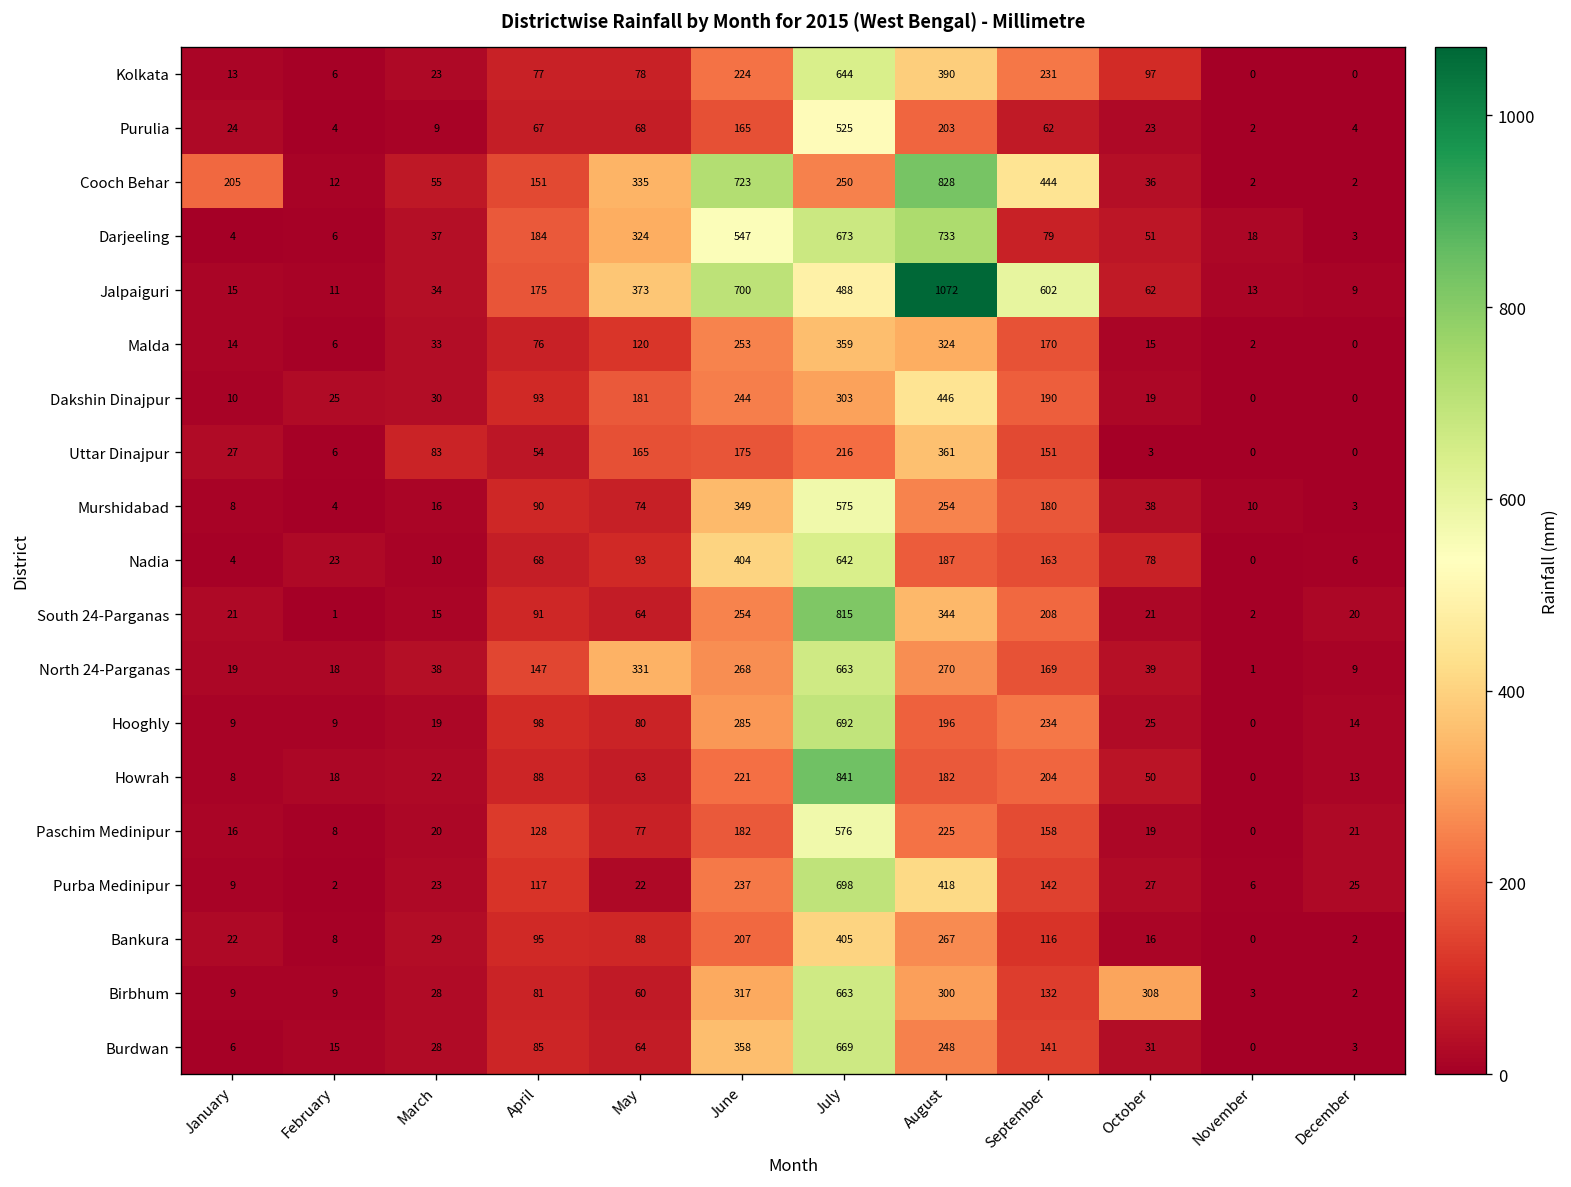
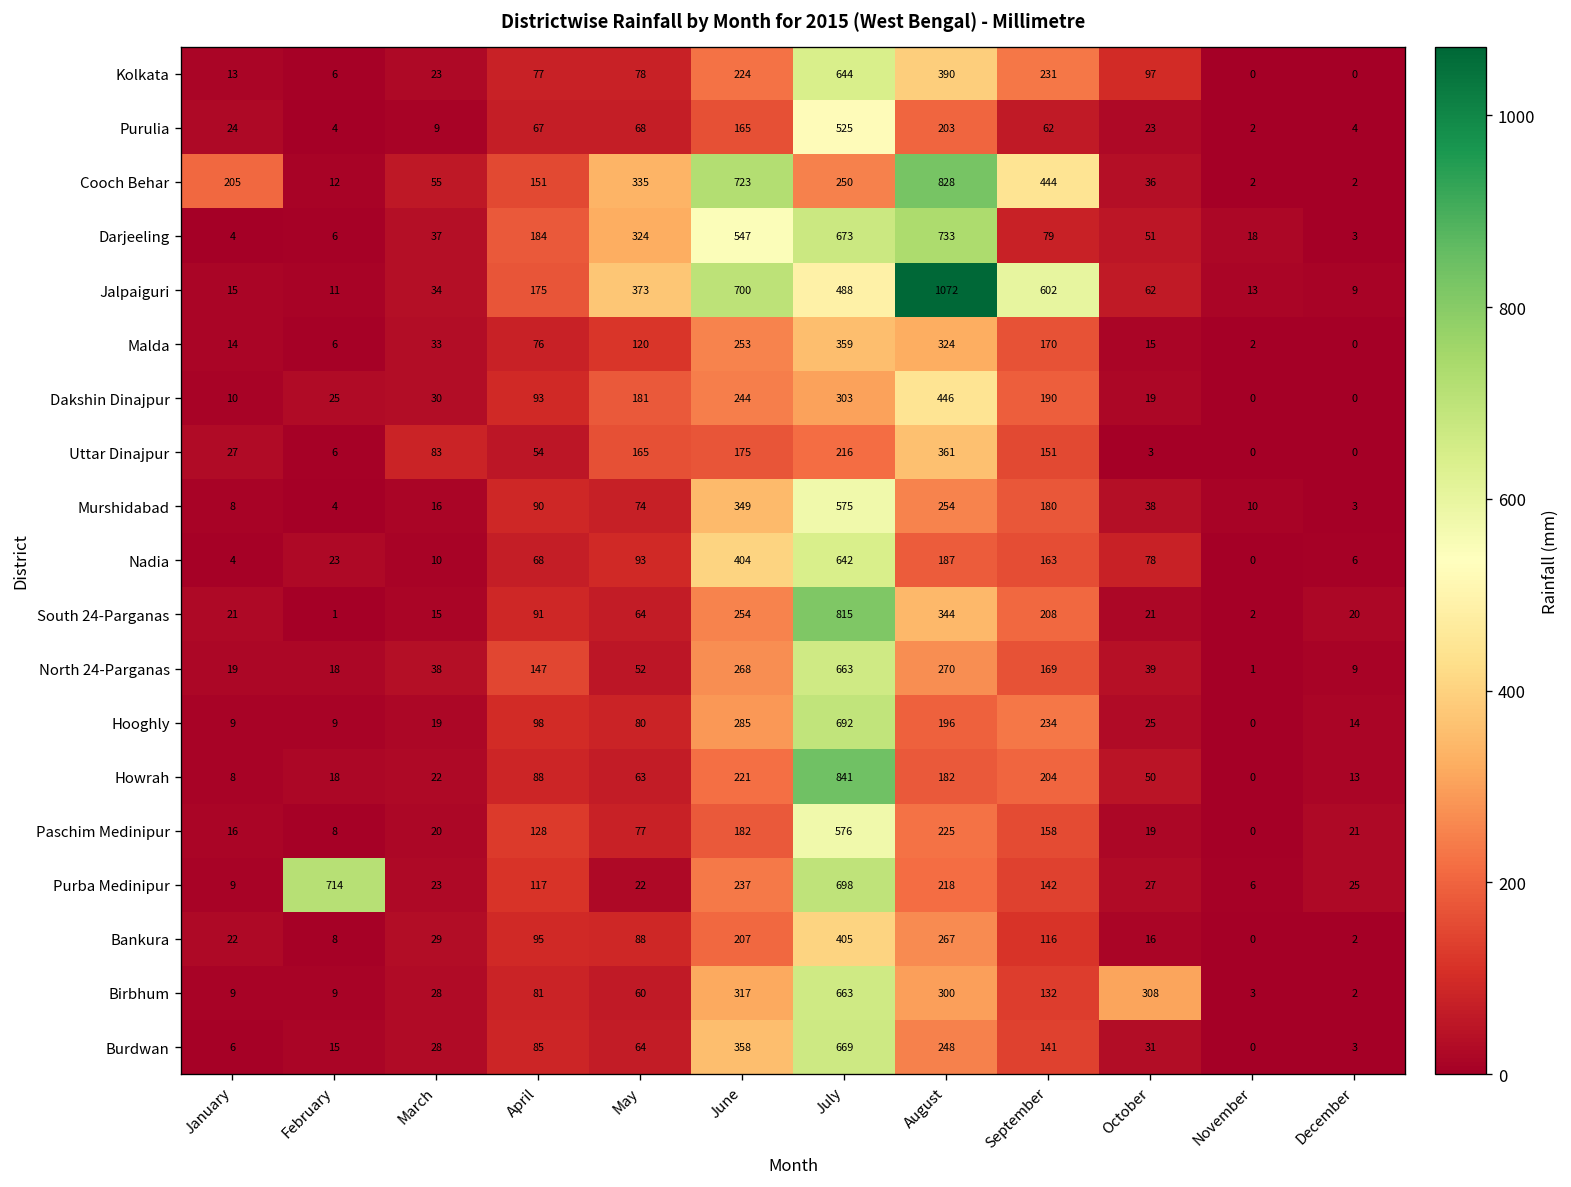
  {
    "North 24-Parganas": {
      "January": 19,
      "February": 18,
      "March": 38,
      "April": 147,
-     "May": 331,
+     "May": 52,
      "June": 268,
      "July": 663,
      "August": 270,
      "September": 169,
      "October": 39,
      "November": 1,
      "December": 9
    },
    "Purba Medinipur": {
      "January": 9,
-     "February": 2,
+     "February": 714,
      "March": 23,
      "April": 117,
      "May": 22,
      "June": 237,
      "July": 698,
-     "August": 418,
+     "August": 218,
      "September": 142,
      "October": 27,
      "November": 6,
      "December": 25
    }
  }
